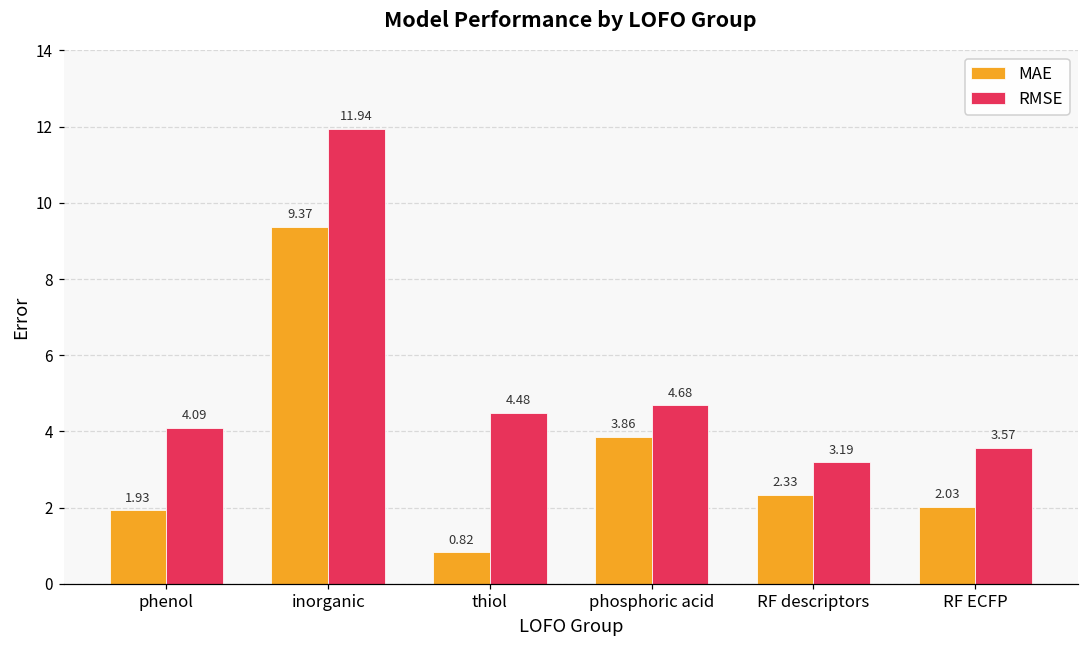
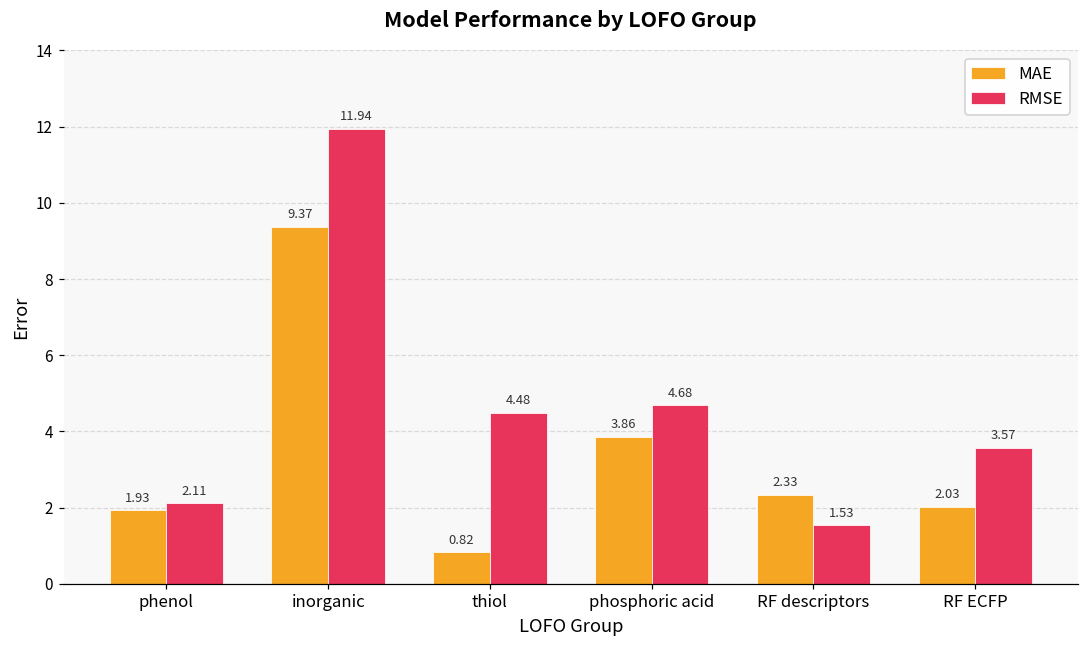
  {
    "MAE": {
      "phenol": 1.93,
      "inorganic": 9.37,
      "thiol": 0.82,
      "phosphoric acid": 3.86,
      "RF descriptors": 2.33,
      "RF ECFP": 2.03
    },
    "RMSE": {
-     "phenol": 4.09,
+     "phenol": 2.11,
      "inorganic": 11.94,
      "thiol": 4.48,
      "phosphoric acid": 4.68,
-     "RF descriptors": 3.19,
+     "RF descriptors": 1.53,
      "RF ECFP": 3.57
    }
  }
